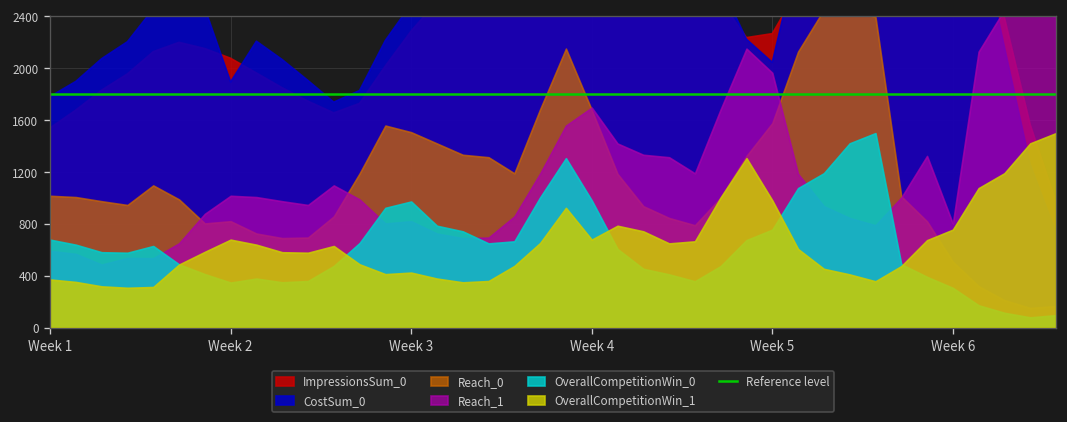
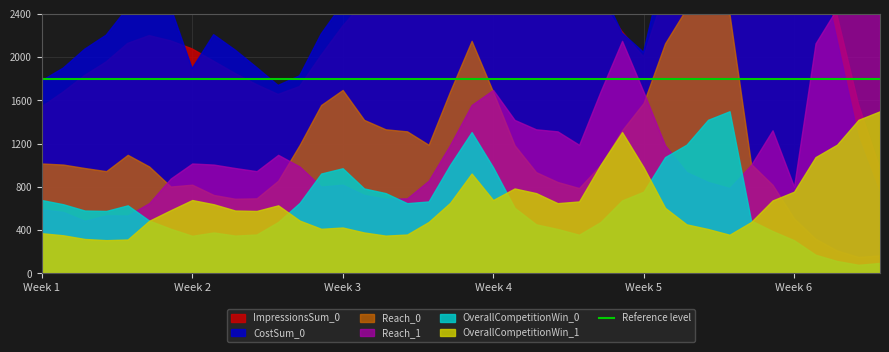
  {
    "ImpressionsSum_0": {
      "Week 1": 1540,
      "Week 2": 2080,
      "Week 3": 2290,
-     "Week 5": 2270
+     "Week 5": 2000
    },
    "CostSum_0": {
      "Week 1": 1780,
      "Week 2": 1890,
      "Week 5": 2040
    },
    "Reach_0": {
      "Week 1": 1020,
      "Week 2": 820,
-     "Week 3": 1510,
+     "Week 3": 1700,
      "Week 5": 1580,
      "Week 6": 510
    },
    "Reach_1": {
      "Week 1": 590,
      "Week 2": 1020,
      "Week 3": 820,
-     "Week 5": 1960,
+     "Week 5": 1680,
      "Week 6": 800
    },
    "OverallCompetitionWin_0": {
      "Week 1": 680,
      "Week 2": 350,
      "Week 3": 970,
      "Week 4": 980,
      "Week 5": 760,
      "Week 6": 310
    },
    "OverallCompetitionWin_1": {
      "Week 1": 370,
      "Week 2": 680,
      "Week 3": 420,
      "Week 4": 680,
      "Week 5": 980,
      "Week 6": 760
    }
  }
